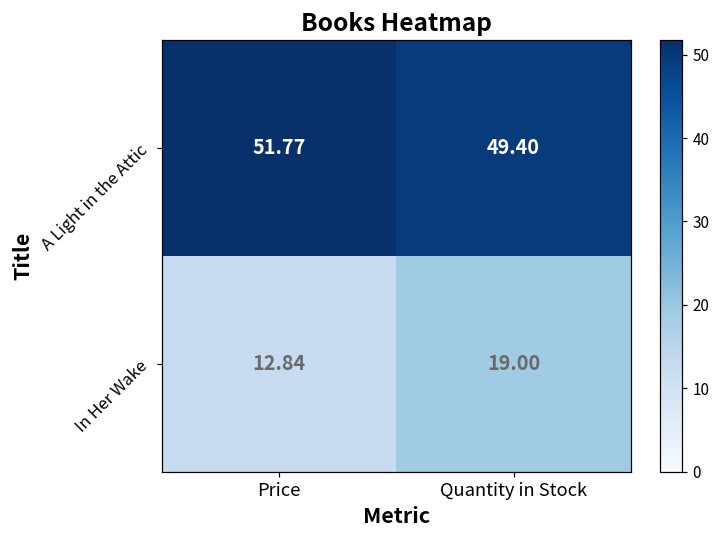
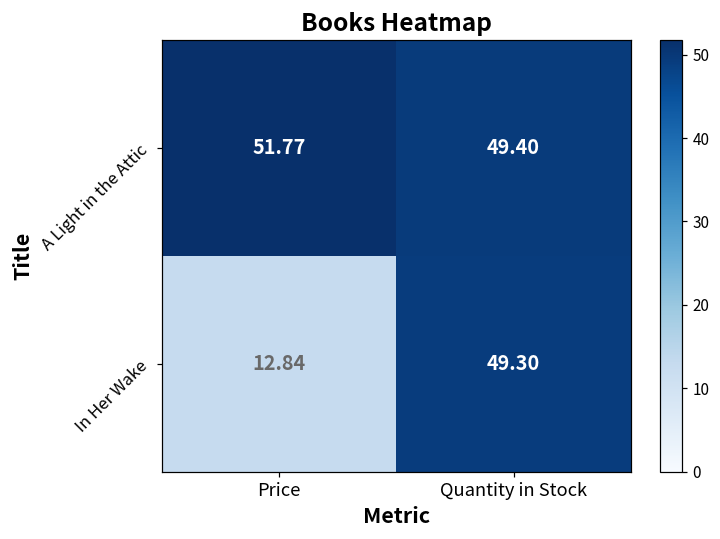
  {
    "A Light in the Attic": {
      "Price": 51.77,
      "Quantity in Stock": 49.40
    },
    "In Her Wake": {
      "Price": 12.84,
-     "Quantity in Stock": 19.00
+     "Quantity in Stock": 49.30
    }
  }
